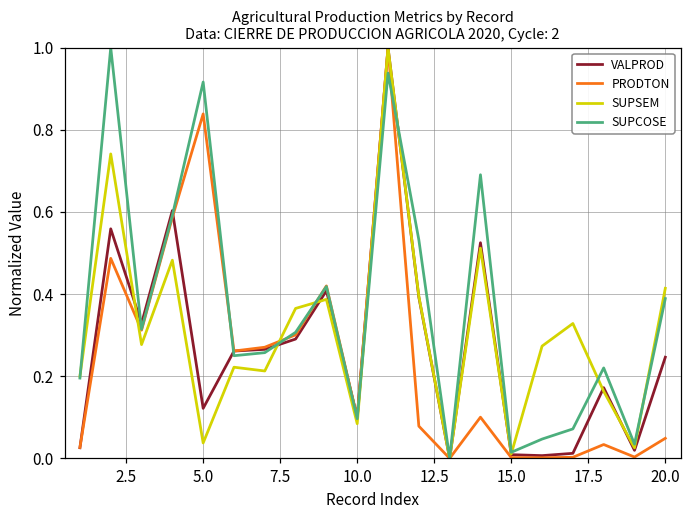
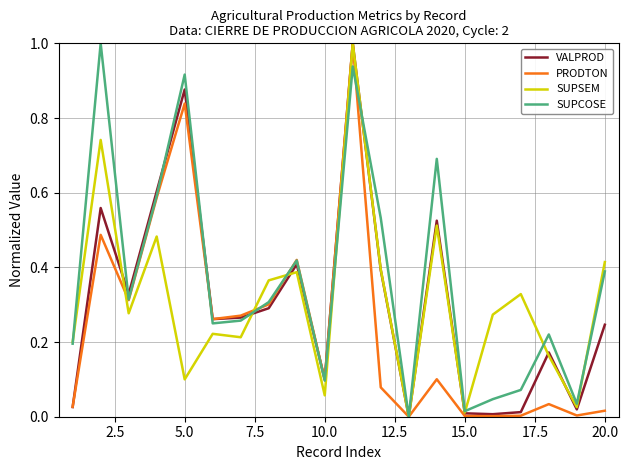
  {
    "VALPROD": {
-     "5.0": 0.12,
+     "5.0": 0.88,
      "20.0": 0.25
    },
    "PRODTON": {
      "5.0": 0.84,
      "15.0": 0.00,
-     "20.0": 0.05
+     "20.0": 0.02
    },
    "SUPSEM": {
-     "5.0": 0.04,
-     "10.0": 0.08,
+     "5.0": 0.10,
+     "10.0": 0.06,
      "20.0": 0.41
    },
    "SUPCOSE": {
      "5.0": 0.92,
      "20.0": 0.39
    }
  }
